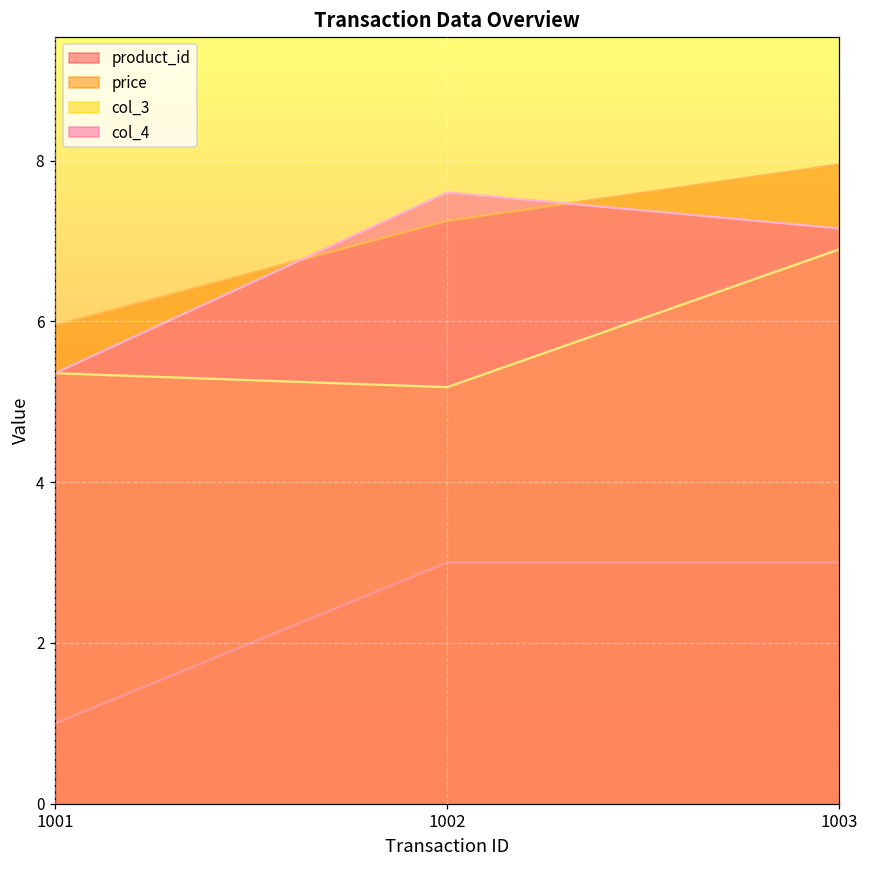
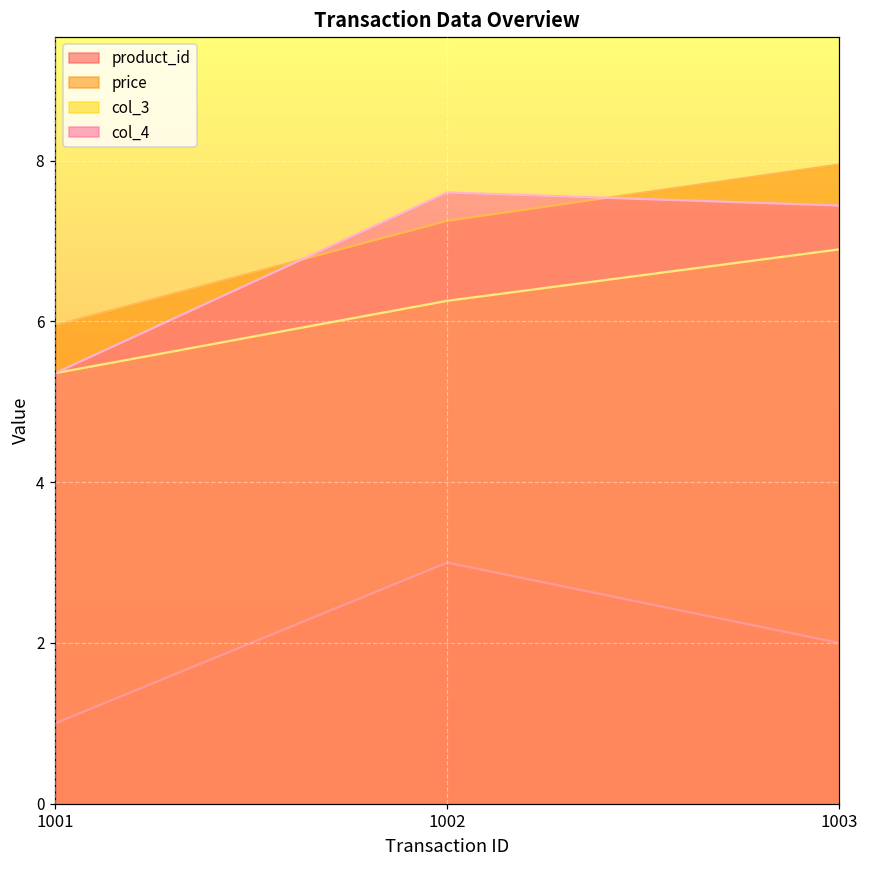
  {
    "product_id": {
      "1001": 1,
      "1002": 3,
-     "1003": 3
+     "1003": 2
    },
    "price": {
      "1001": 6.0,
      "1002": 7.3,
      "1003": 8.0
    },
    "col_3": {
-     "1002": 5.2,
+     "1002": 6.3,
      "1003": 6.9
    },
    "col_4": {
      "1002": 7.6,
-     "1003": 7.2
+     "1003": 7.4
    }
  }
